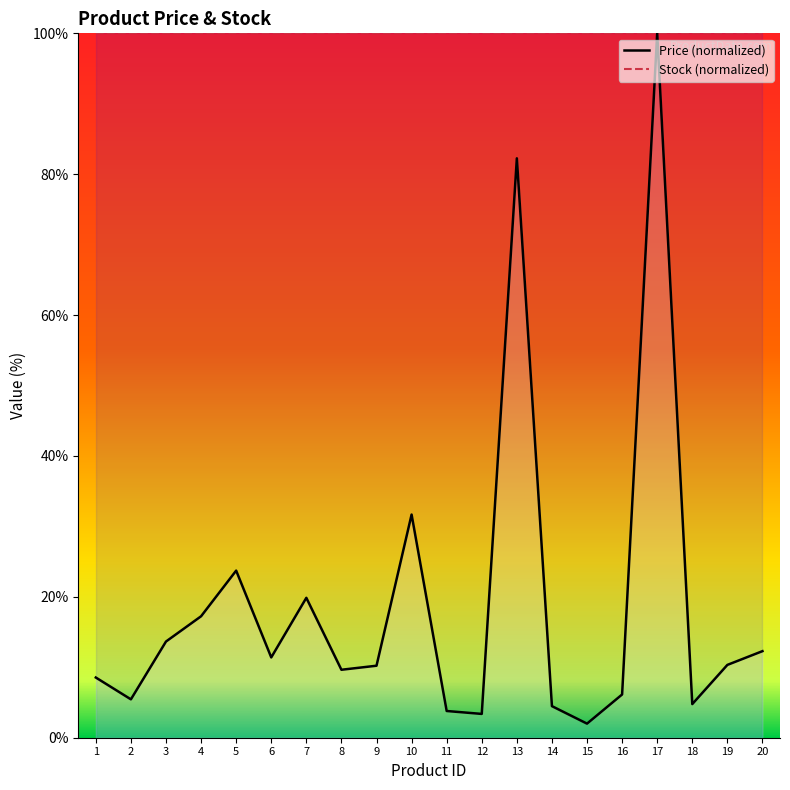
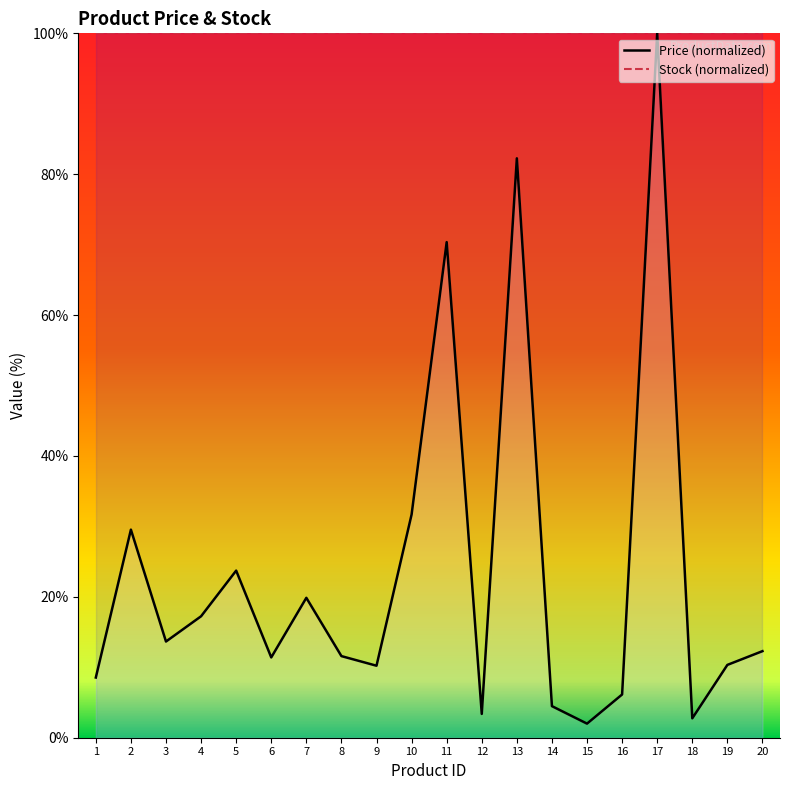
  {
    "Price (normalized)": {
      "1": "9%",
-     "2": "5%",
+     "2": "30%",
      "3": "14%",
      "4": "17%",
      "5": "24%",
      "6": "11%",
      "7": "20%",
-     "8": "10%",
+     "8": "12%",
      "9": "10%",
      "10": "32%",
-     "11": "4%",
+     "11": "70%",
      "12": "3%",
      "13": "82%",
      "14": "4%",
      "15": "2%",
      "16": "6%",
-     "18": "5%",
+     "18": "3%",
      "19": "10%",
      "20": "12%"
    },
    "Stock (normalized)": {
      "1": "100%",
      "2": "100%",
      "3": "100%",
      "4": "100%",
      "5": "100%",
      "6": "100%",
      "7": "100%",
      "8": "100%",
      "9": "100%",
      "10": "100%",
      "11": "100%",
      "12": "100%",
      "13": "100%",
      "14": "100%",
      "15": "100%",
      "16": "100%",
      "18": "100%",
      "19": "100%",
      "20": "100%"
    }
  }
